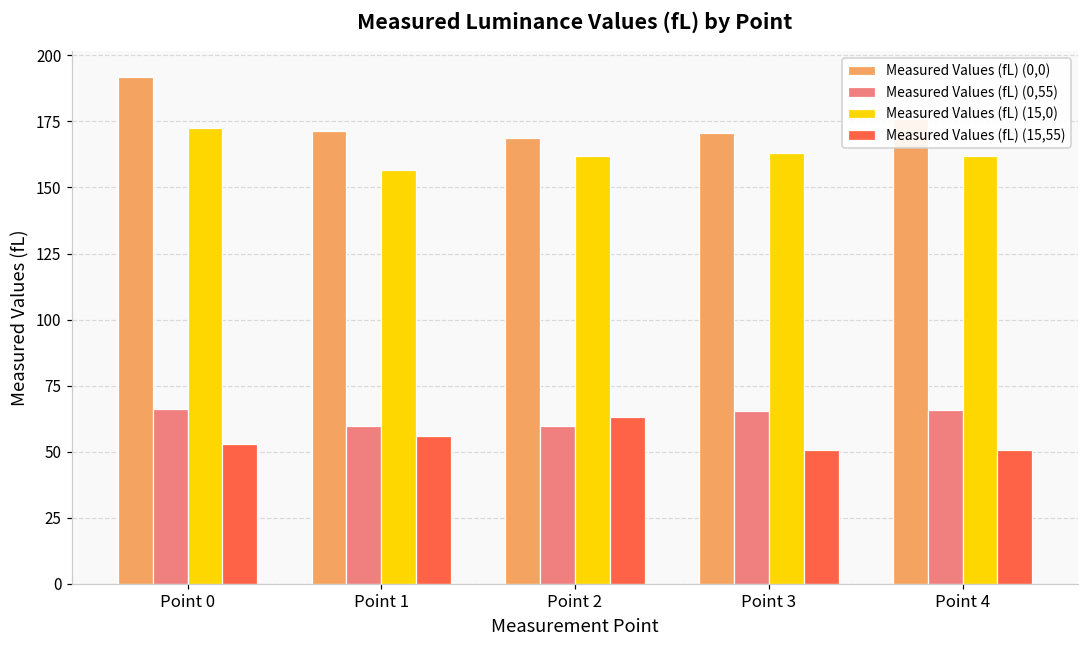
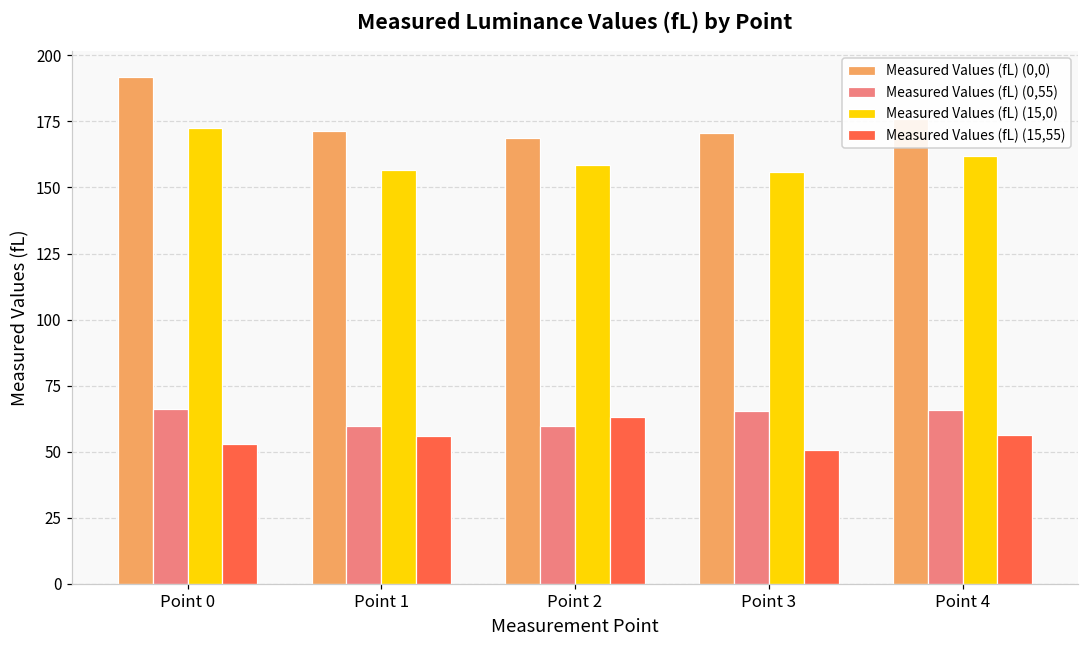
  {
    "Measured Values (fL) (15,0)": {
      "Point 0": 172,
      "Point 1": 157,
-     "Point 2": 162,
-     "Point 3": 163,
+     "Point 2": 158,
+     "Point 3": 156,
      "Point 4": 162
    },
    "Measured Values (fL) (15,55)": {
      "Point 0": 53,
      "Point 1": 56,
      "Point 2": 63,
      "Point 3": 51,
-     "Point 4": 51
+     "Point 4": 56
    }
  }
